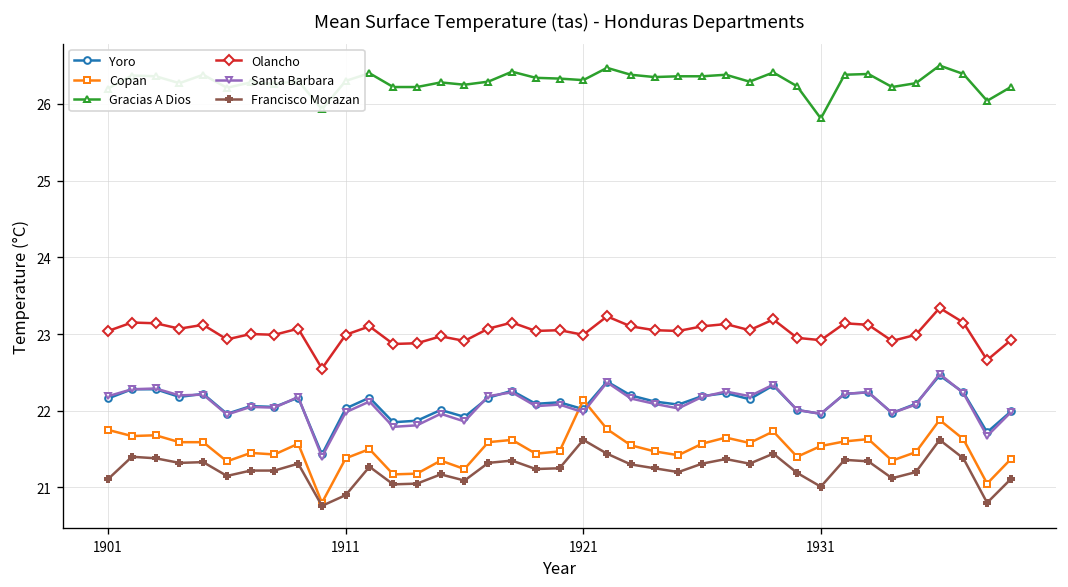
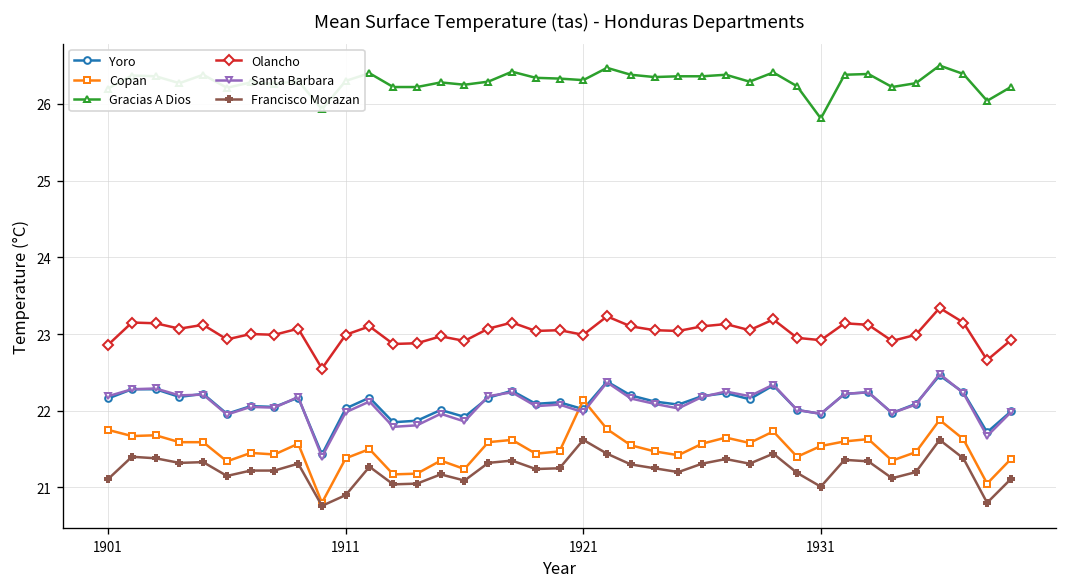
  {
    "Yoro": {
      "1911": 22.0,
      "1921": 22.0
    },
    "Copan": {
      "1901": 21.8,
      "1911": 21.4,
      "1921": 22.1,
      "1931": 21.5
    },
    "Gracias A Dios": {
      "1921": 26.3,
      "1931": 25.8
    },
    "Olancho": {
-     "1901": 23.0,
+     "1901": 22.9,
      "1911": 23.0,
      "1921": 23.0,
      "1931": 22.9
    },
    "Santa Barbara": {
      "1911": 22.0,
      "1921": 22.0
    },
    "Francisco Morazan": {
      "1901": 21.1,
      "1911": 20.9,
      "1921": 21.6,
      "1931": 21.0
    }
  }
